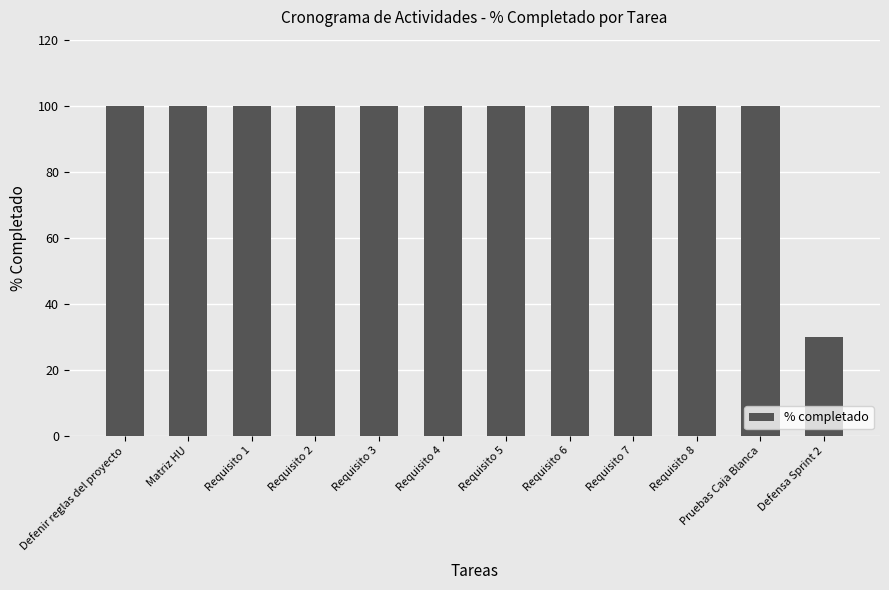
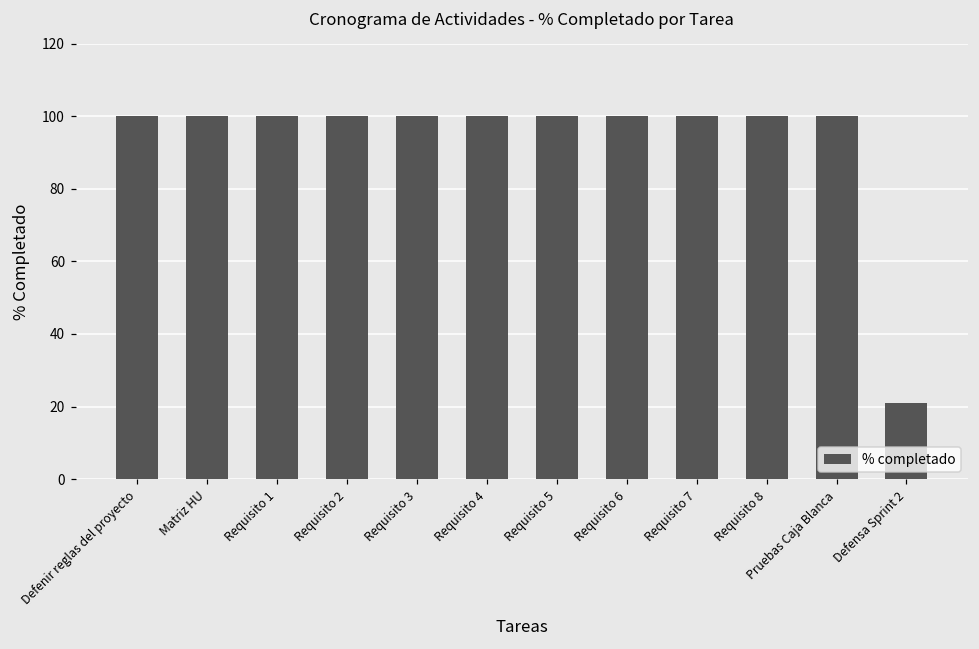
  {
    "Defenir reglas del proyecto": 100,
    "Matriz HU": 100,
    "Requisito 1": 100,
    "Requisito 2": 100,
    "Requisito 3": 100,
    "Requisito 4": 100,
    "Requisito 5": 100,
    "Requisito 6": 100,
    "Requisito 7": 100,
    "Requisito 8": 100,
    "Pruebas Caja Blanca": 100,
-   "Defensa Sprint 2": 30
+   "Defensa Sprint 2": 21
  }
